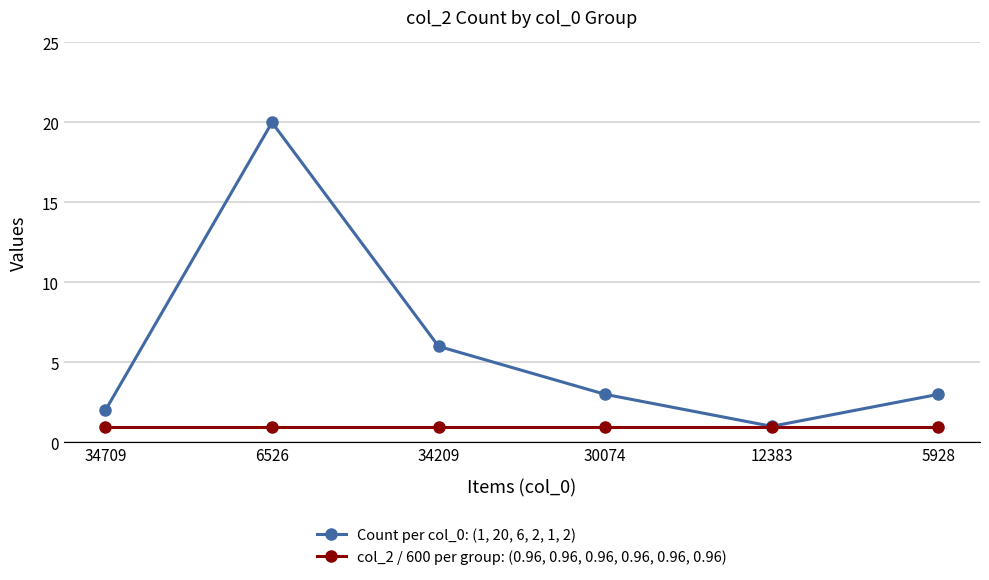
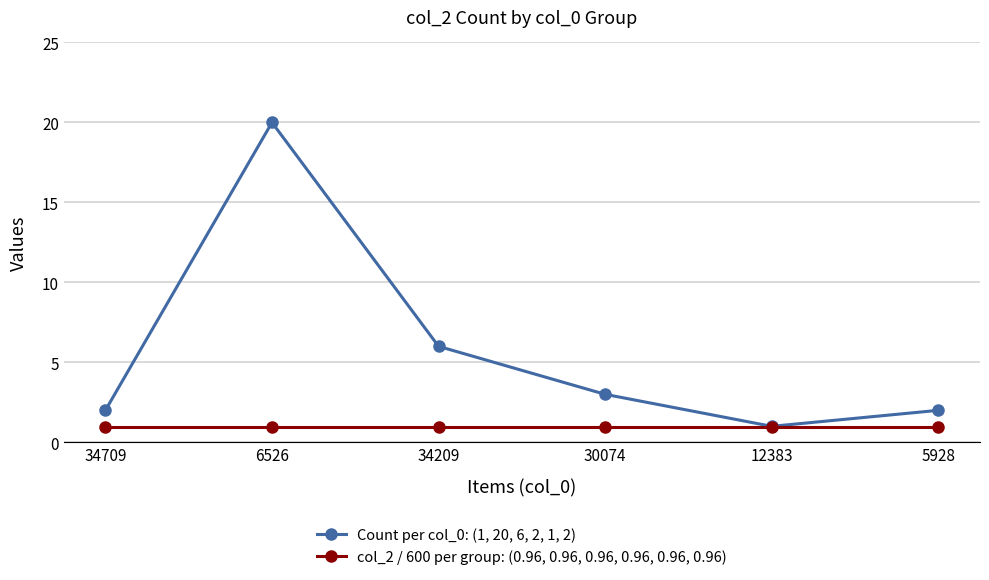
  {
    "Count per col_0: (1, 20, 6, 2, 1, 2)": {
      "34709": 2,
      "6526": 20,
      "34209": 6,
      "30074": 3,
-     "5928": 3
+     "5928": 2
    },
    "col_2 / 600 per group: (0.96, 0.96, 0.96, 0.96, 0.96, 0.96)": {
      "34709": 1,
      "6526": 1,
      "34209": 1,
      "30074": 1,
      "5928": 1
    }
  }
